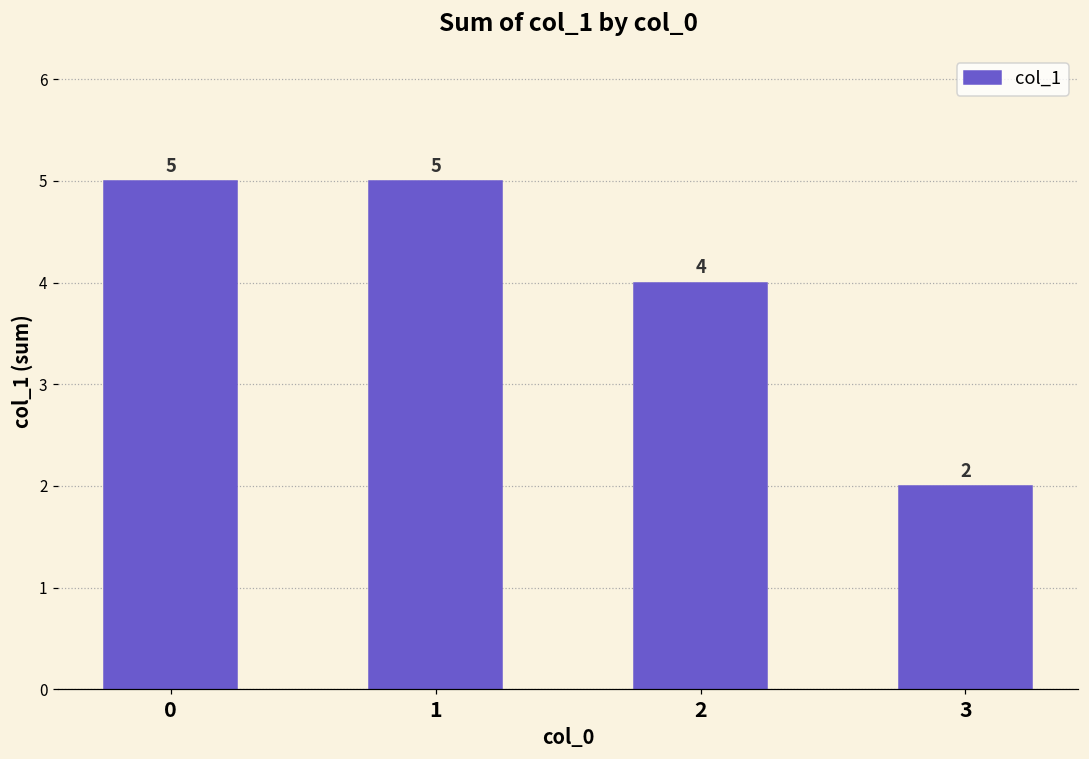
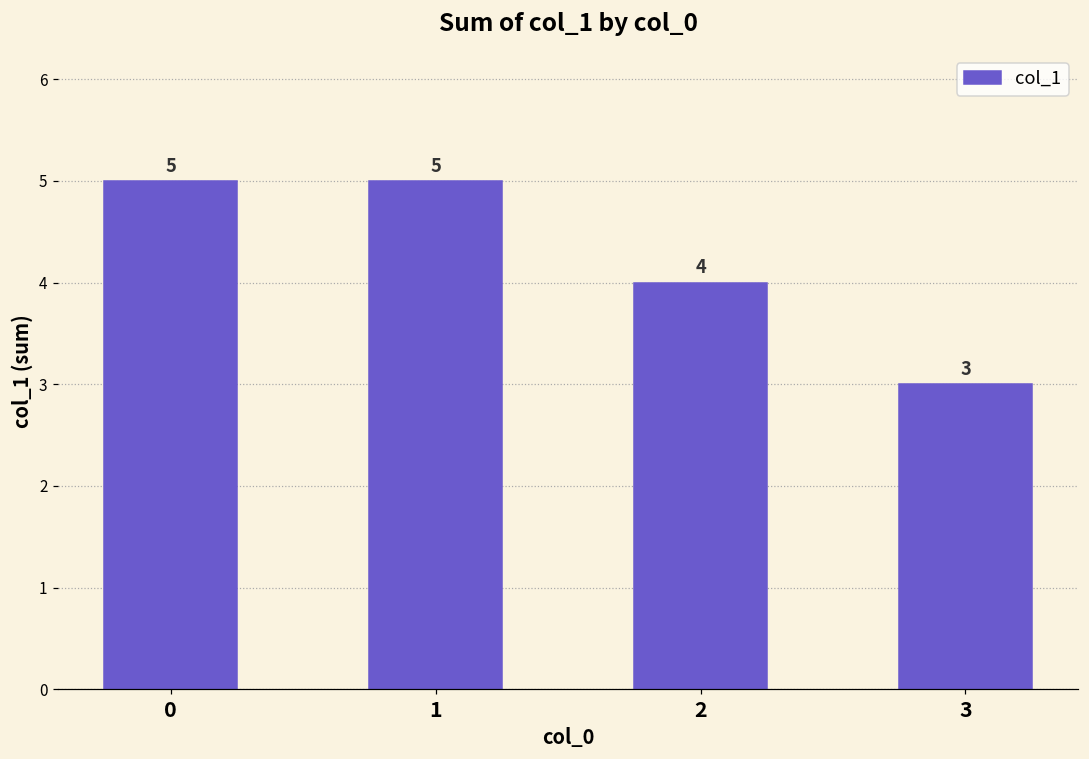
  {
    "0": 5,
    "1": 5,
    "2": 4,
-   "3": 2
+   "3": 3
  }
